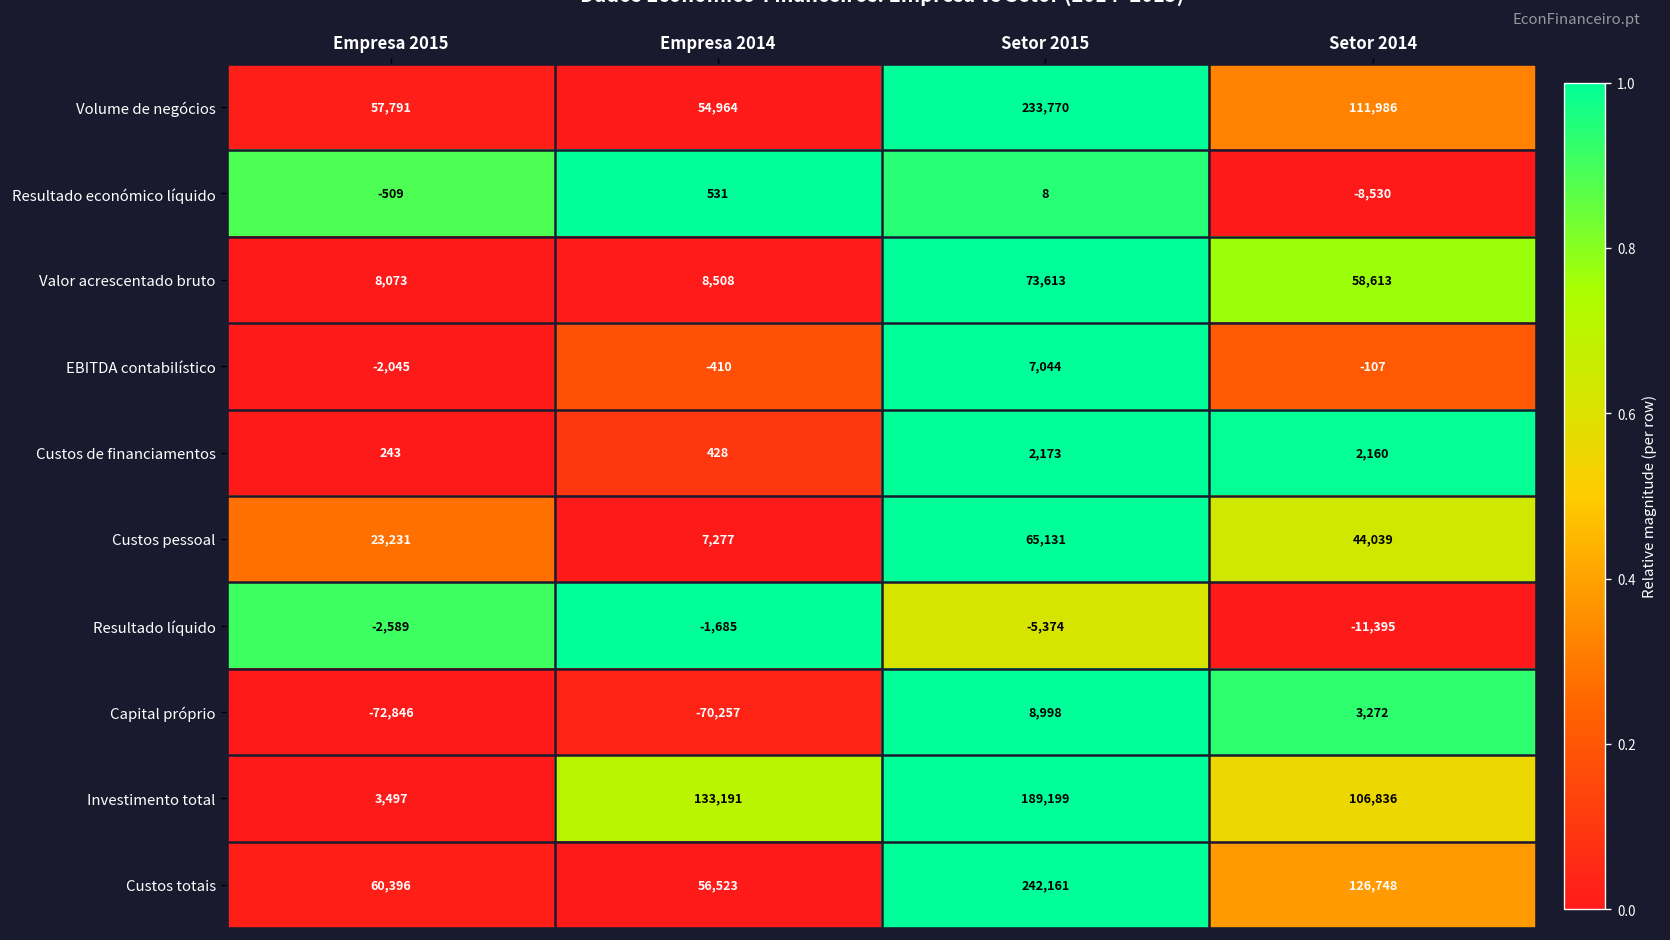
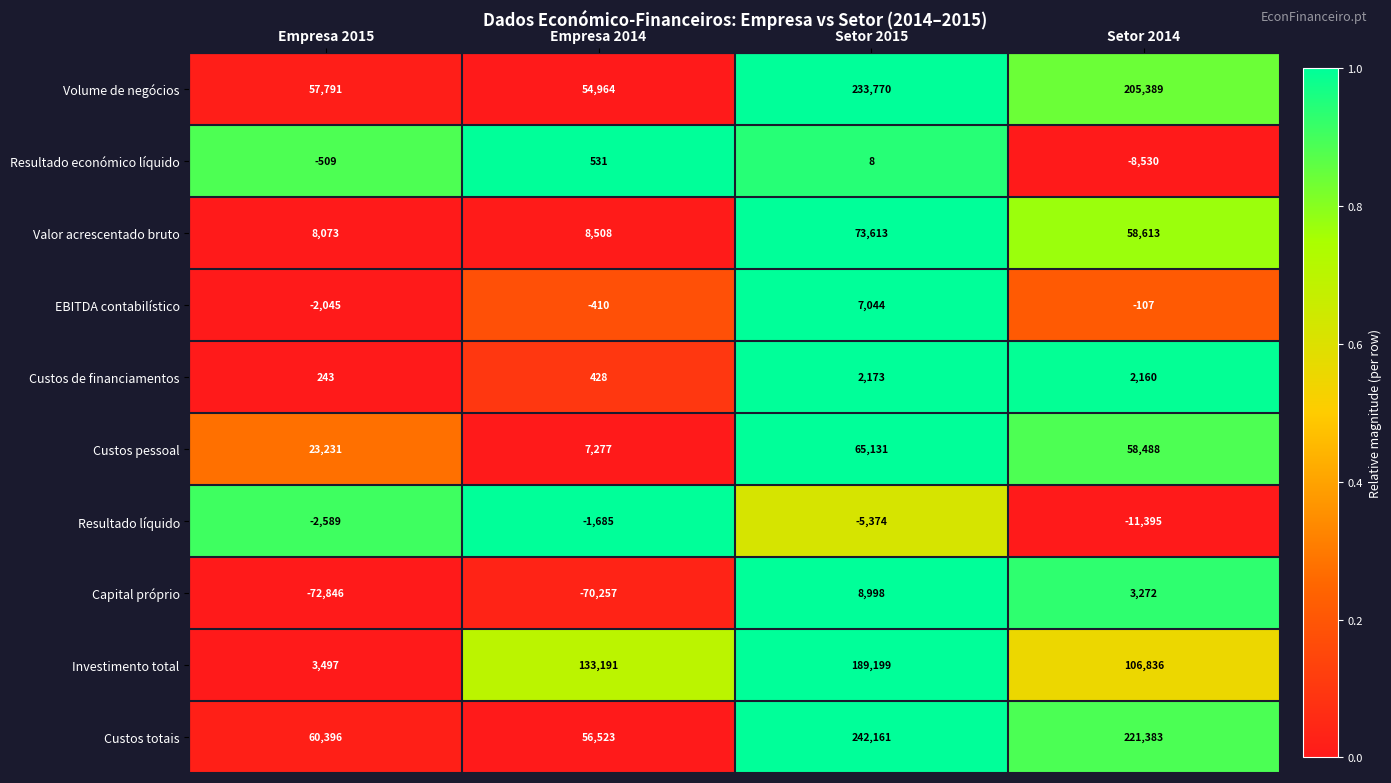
  {
    "Volume de negócios": {
      "Empresa 2015": "57,791",
      "Empresa 2014": "54,964",
      "Setor 2015": "233,770",
-     "Setor 2014": "111,986"
+     "Setor 2014": "205,389"
    },
    "Resultado económico líquido": {
      "Empresa 2015": "-509",
      "Empresa 2014": "531",
      "Setor 2015": "8",
      "Setor 2014": "-8,530"
    },
    "Valor acrescentado bruto": {
      "Empresa 2015": "8,073",
      "Empresa 2014": "8,508",
      "Setor 2015": "73,613",
      "Setor 2014": "58,613"
    },
    "EBITDA contabilístico": {
      "Empresa 2015": "-2,045",
      "Empresa 2014": "-410",
      "Setor 2015": "7,044",
      "Setor 2014": "-107"
    },
    "Custos de financiamentos": {
      "Empresa 2015": "243",
      "Empresa 2014": "428",
      "Setor 2015": "2,173",
      "Setor 2014": "2,160"
    },
    "Custos pessoal": {
      "Empresa 2015": "23,231",
      "Empresa 2014": "7,277",
      "Setor 2015": "65,131",
-     "Setor 2014": "44,039"
+     "Setor 2014": "58,488"
    },
    "Resultado líquido": {
      "Empresa 2015": "-2,589",
      "Empresa 2014": "-1,685",
      "Setor 2015": "-5,374",
      "Setor 2014": "-11,395"
    },
    "Capital próprio": {
      "Empresa 2015": "-72,846",
      "Empresa 2014": "-70,257",
      "Setor 2015": "8,998",
      "Setor 2014": "3,272"
    },
    "Investimento total": {
      "Empresa 2015": "3,497",
      "Empresa 2014": "133,191",
      "Setor 2015": "189,199",
      "Setor 2014": "106,836"
    },
    "Custos totais": {
      "Empresa 2015": "60,396",
      "Empresa 2014": "56,523",
      "Setor 2015": "242,161",
-     "Setor 2014": "126,748"
+     "Setor 2014": "221,383"
    }
  }
